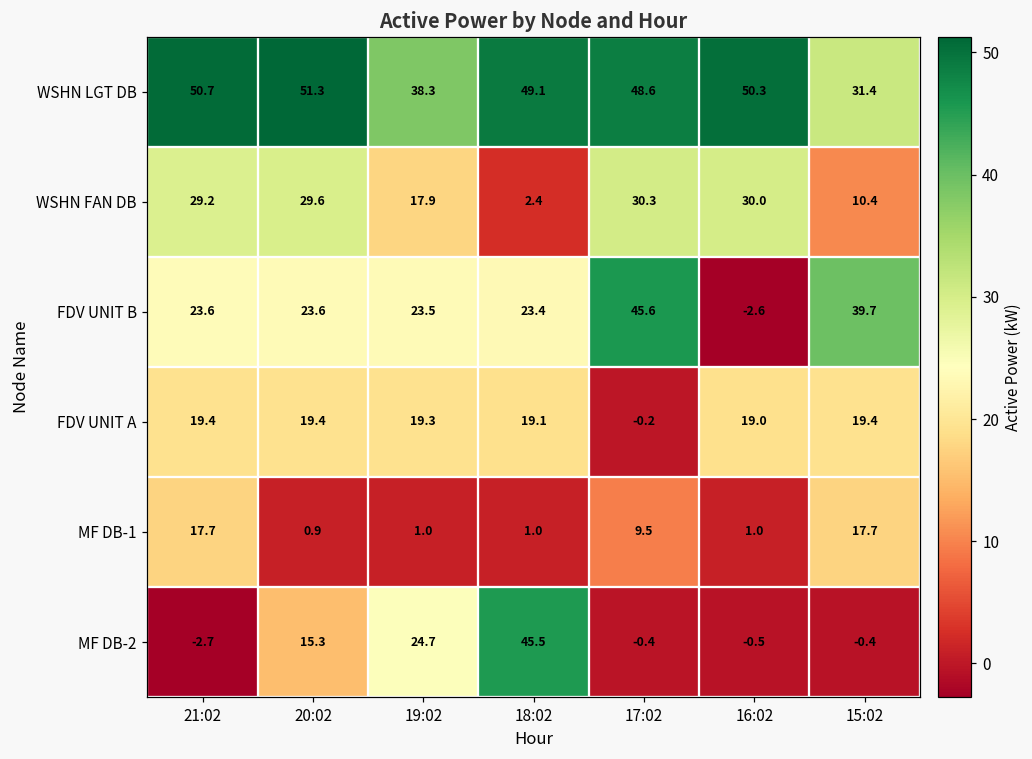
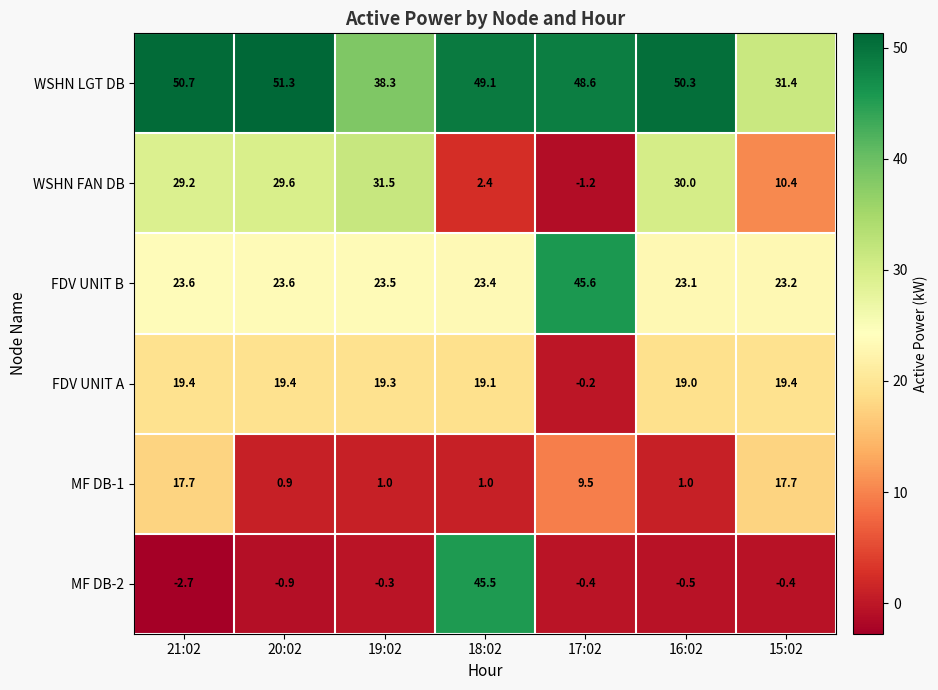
  {
    "WSHN LGT DB": {
      "21:02": 50.7,
      "20:02": 51.3,
      "19:02": 38.3,
      "18:02": 49.1,
      "17:02": 48.6,
      "16:02": 50.3,
      "15:02": 31.4
    },
    "WSHN FAN DB": {
      "21:02": 29.2,
      "20:02": 29.6,
-     "19:02": 17.9,
+     "19:02": 31.5,
      "18:02": 2.4,
-     "17:02": 30.3,
+     "17:02": -1.2,
      "16:02": 30.0,
      "15:02": 10.4
    },
    "FDV UNIT B": {
      "21:02": 23.6,
      "20:02": 23.6,
      "19:02": 23.5,
      "18:02": 23.4,
      "17:02": 45.6,
-     "16:02": -2.6,
-     "15:02": 39.7
+     "16:02": 23.1,
+     "15:02": 23.2
    },
    "FDV UNIT A": {
      "21:02": 19.4,
      "20:02": 19.4,
      "19:02": 19.3,
      "18:02": 19.1,
      "17:02": -0.2,
      "16:02": 19.0,
      "15:02": 19.4
    },
    "MF DB-1": {
      "21:02": 17.7,
      "20:02": 0.9,
      "19:02": 1.0,
      "18:02": 1.0,
      "17:02": 9.5,
      "16:02": 1.0,
      "15:02": 17.7
    },
    "MF DB-2": {
      "21:02": -2.7,
-     "20:02": 15.3,
-     "19:02": 24.7,
+     "20:02": -0.9,
+     "19:02": -0.3,
      "18:02": 45.5,
      "17:02": -0.4,
      "16:02": -0.5,
      "15:02": -0.4
    }
  }
